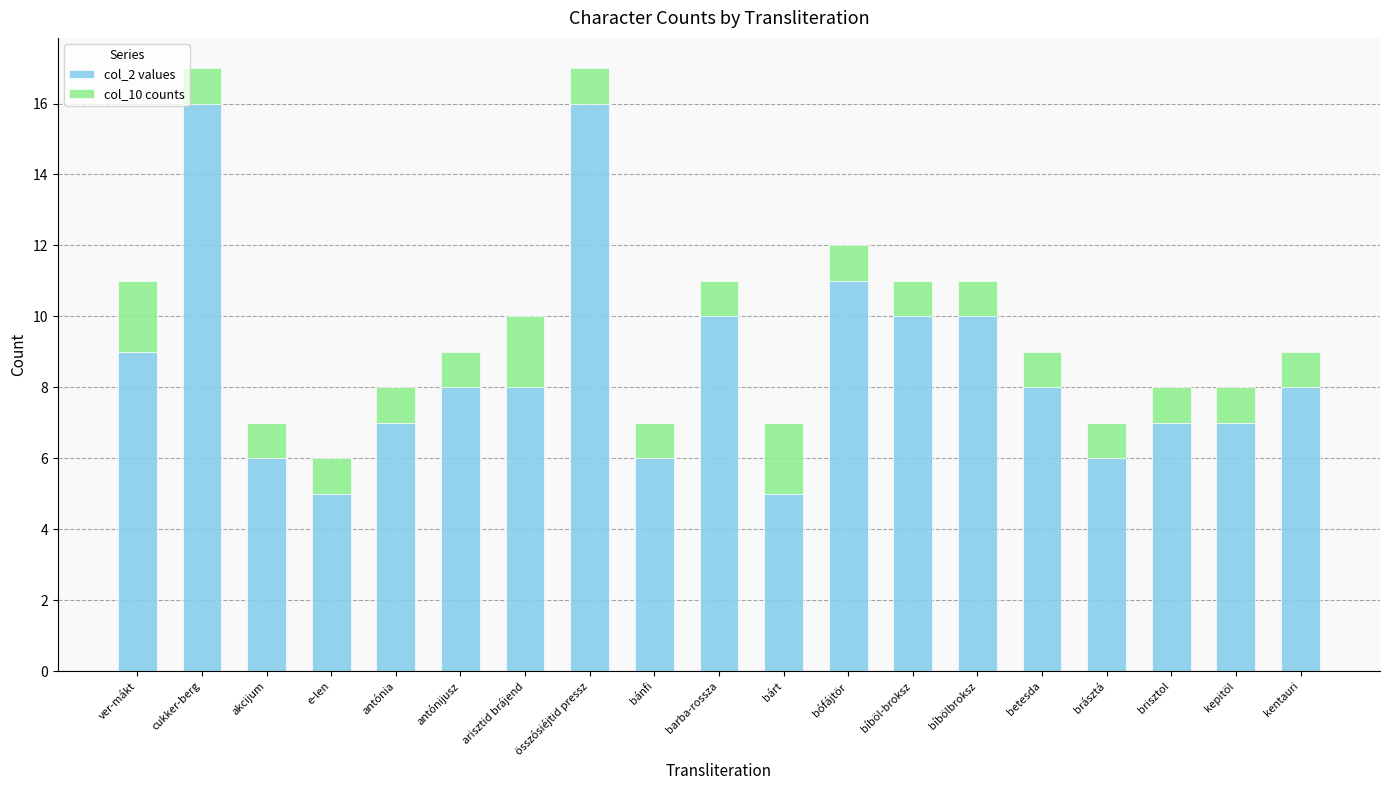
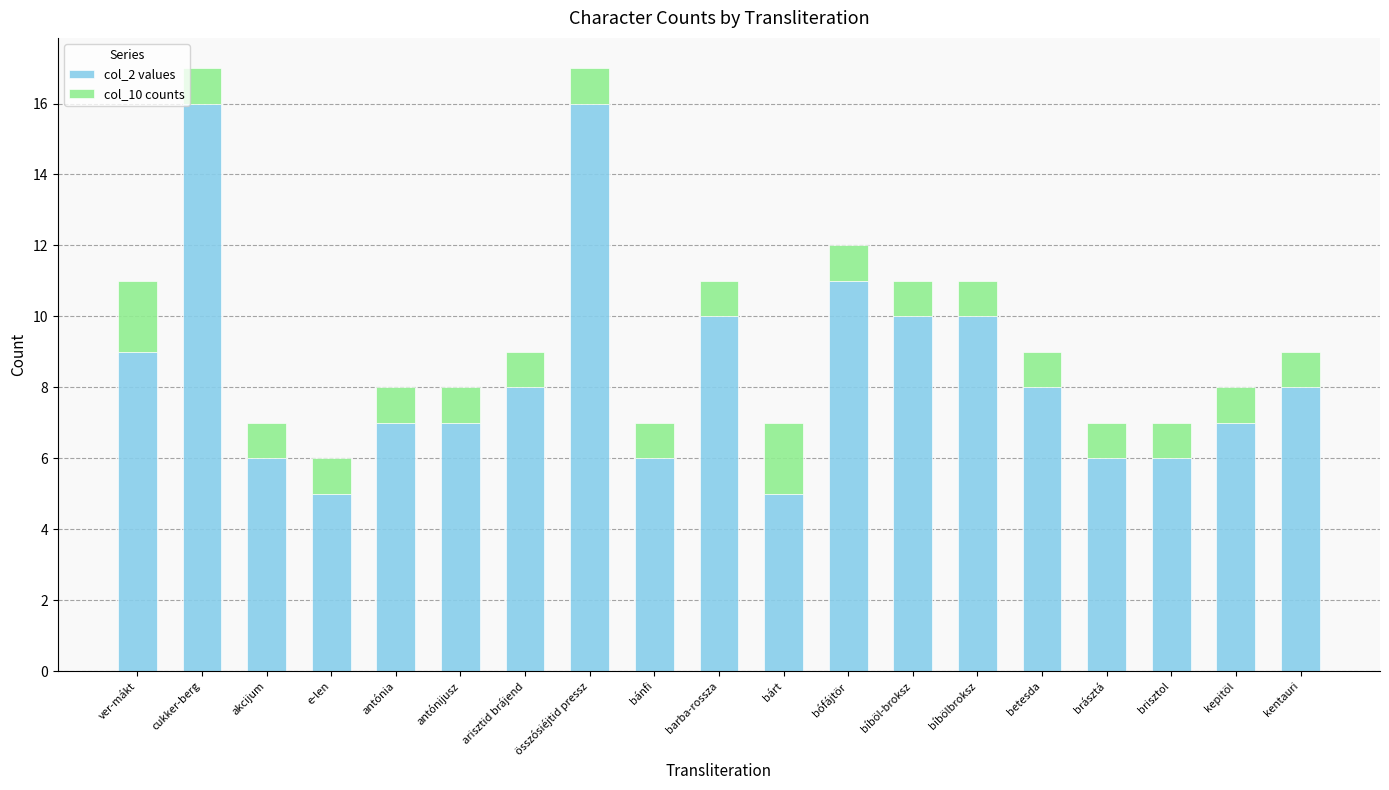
  {
    "col_2 values": {
      "ver-mákt": 9,
      "cukker-berg": 16,
      "akcijum": 6,
      "e-len": 5,
      "antónia": 7,
-     "antónijusz": 8,
+     "antónijusz": 7,
      "arisztid brájend": 8,
      "összósiéjtid pressz": 16,
      "bánfi": 6,
      "barba-rossza": 10,
      "bárt": 5,
      "bófájtör": 11,
      "bíböl-broksz": 10,
      "bíbölbroksz": 10,
      "betesda": 8,
      "brásztá": 6,
-     "brisztol": 7,
+     "brisztol": 6,
      "kepitöl": 7,
      "kentauri": 8
    },
    "col_10 counts": {
      "ver-mákt": 2,
      "cukker-berg": 1,
      "akcijum": 1,
      "e-len": 1,
      "antónia": 1,
      "antónijusz": 1,
-     "arisztid brájend": 2,
+     "arisztid brájend": 1,
      "összósiéjtid pressz": 1,
      "bánfi": 1,
      "barba-rossza": 1,
      "bárt": 2,
      "bófájtör": 1,
      "bíböl-broksz": 1,
      "bíbölbroksz": 1,
      "betesda": 1,
      "brásztá": 1,
      "brisztol": 1,
      "kepitöl": 1,
      "kentauri": 1
    }
  }
